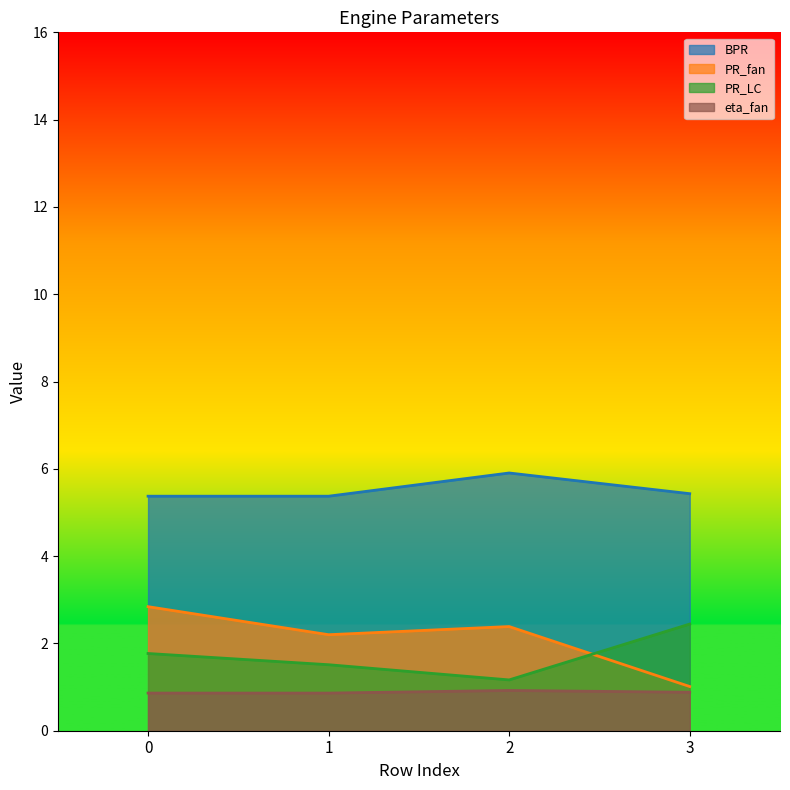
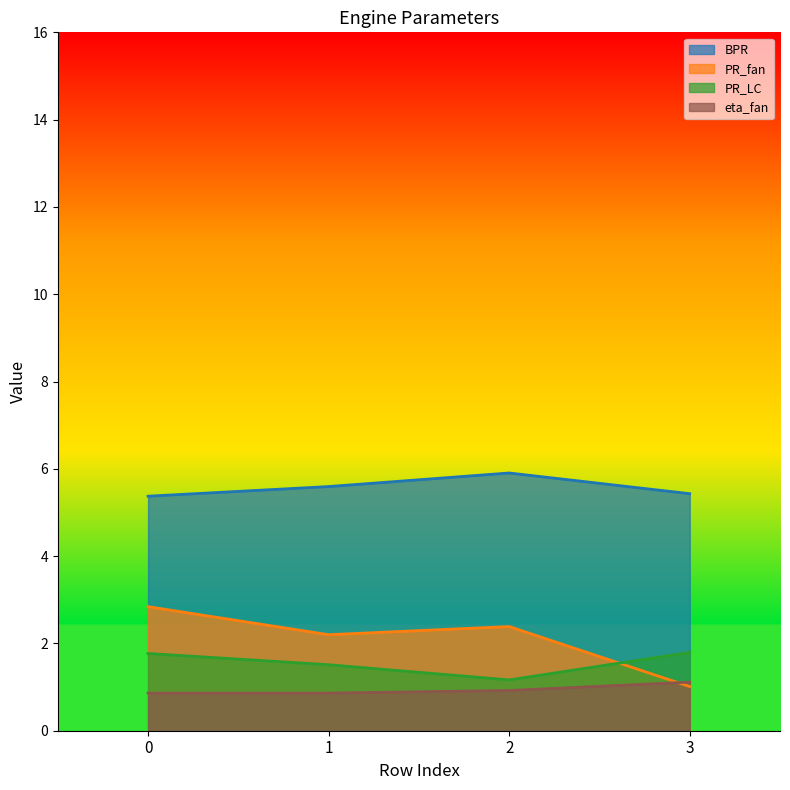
  {
    "BPR": {
      "0": 5.4,
-     "1": 5.4,
+     "1": 5.6,
      "2": 5.9,
      "3": 5.4
    },
    "PR_fan": {
      "0": 2.8,
      "1": 2.2,
      "2": 2.4,
      "3": 1.0
    },
    "PR_LC": {
      "0": 1.8,
      "1": 1.5,
      "2": 1.2,
-     "3": 2.4
+     "3": 1.8
    },
    "eta_fan": {
      "0": 0.9,
      "1": 0.9,
      "2": 0.9,
-     "3": 0.9
+     "3": 1.1
    }
  }
